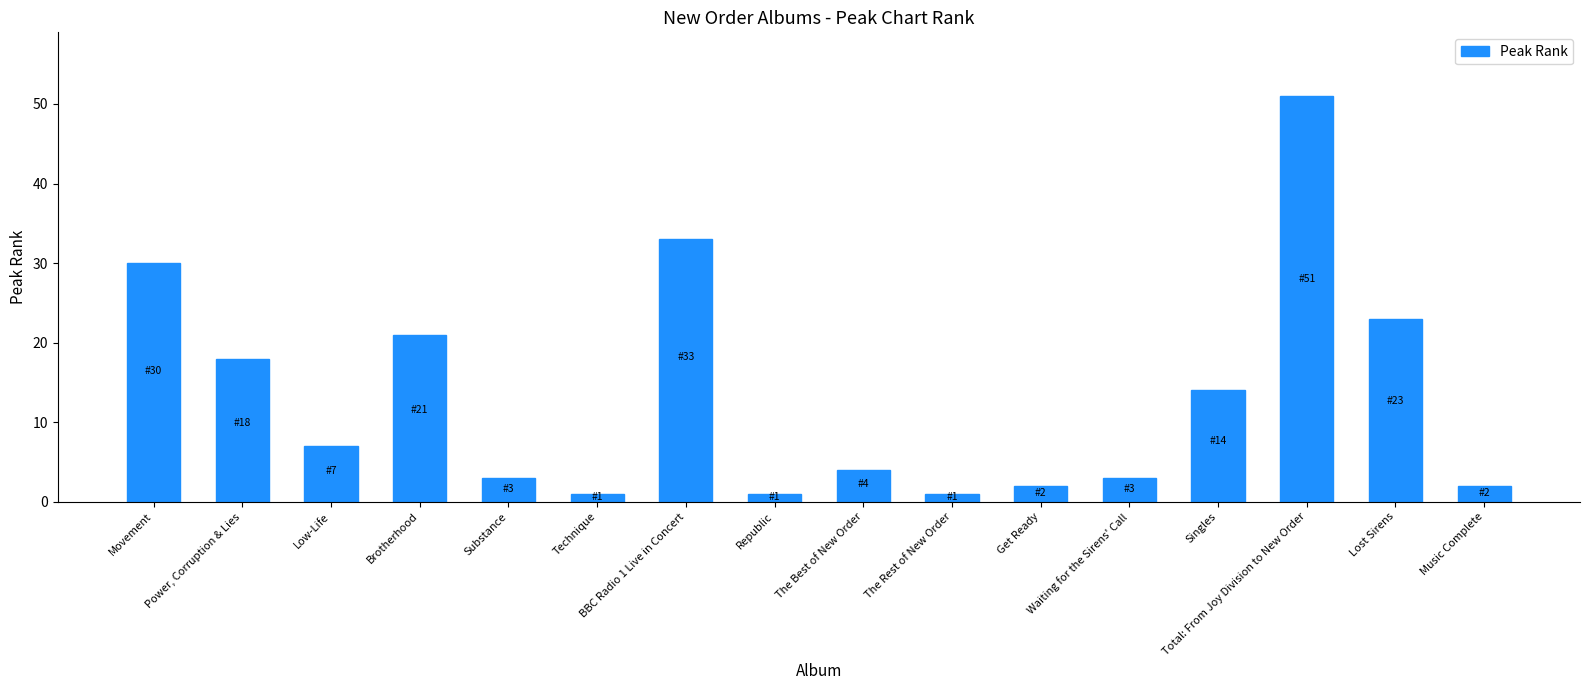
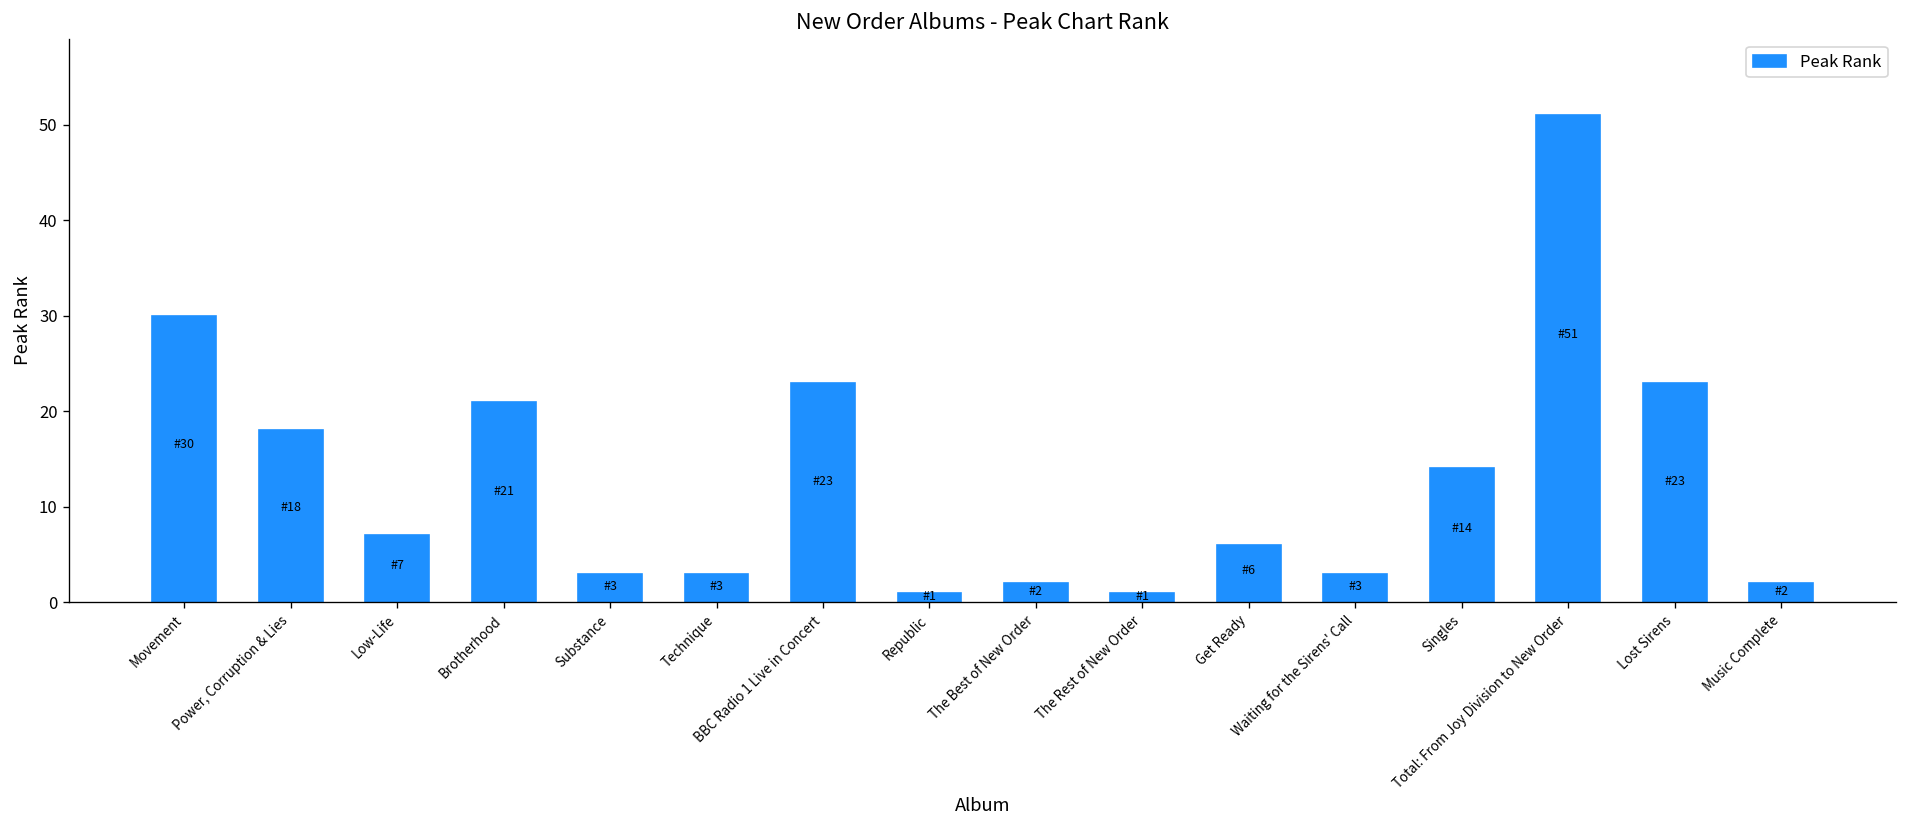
  {
    "Movement": 30,
    "Power, Corruption & Lies": 18,
    "Low-Life": 7,
    "Brotherhood": 21,
    "Substance": 3,
-   "Technique": 1,
-   "BBC Radio 1 Live in Concert": 33,
+   "Technique": 3,
+   "BBC Radio 1 Live in Concert": 23,
    "Republic": 1,
-   "The Best of New Order": 4,
+   "The Best of New Order": 2,
    "The Rest of New Order": 1,
-   "Get Ready": 2,
+   "Get Ready": 6,
    "Waiting for the Sirens' Call": 3,
    "Singles": 14,
    "Total: From Joy Division to New Order": 51,
    "Lost Sirens": 23,
    "Music Complete": 2
  }
